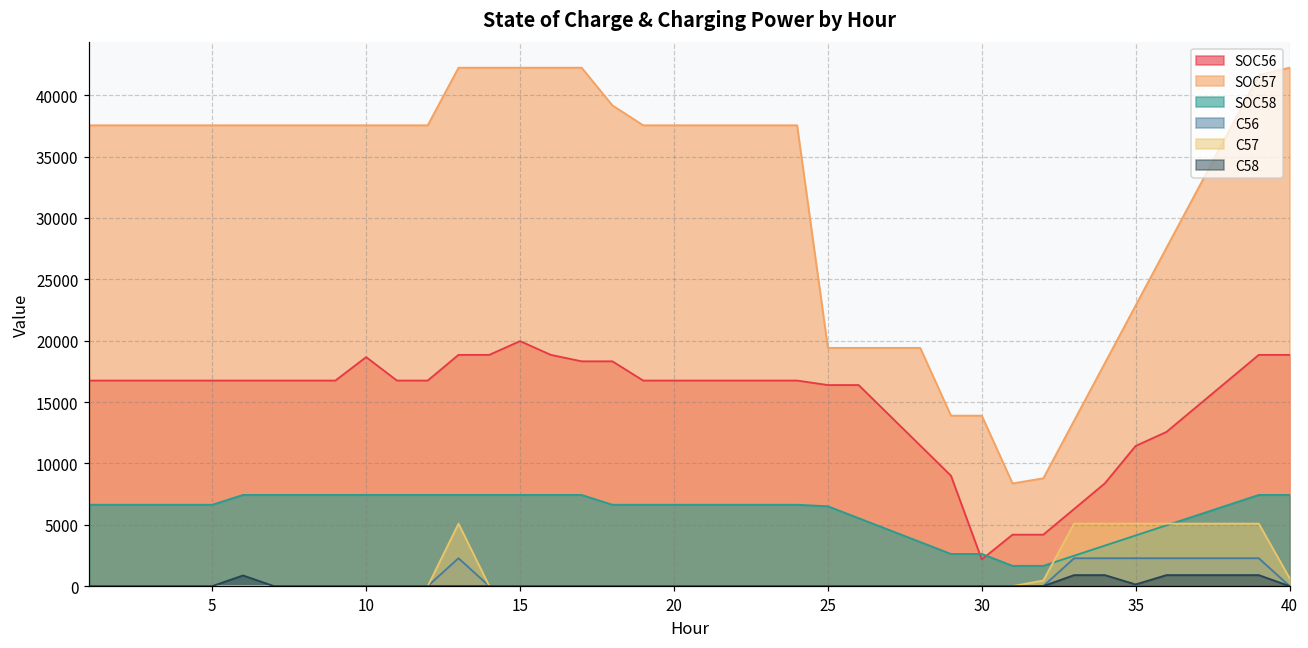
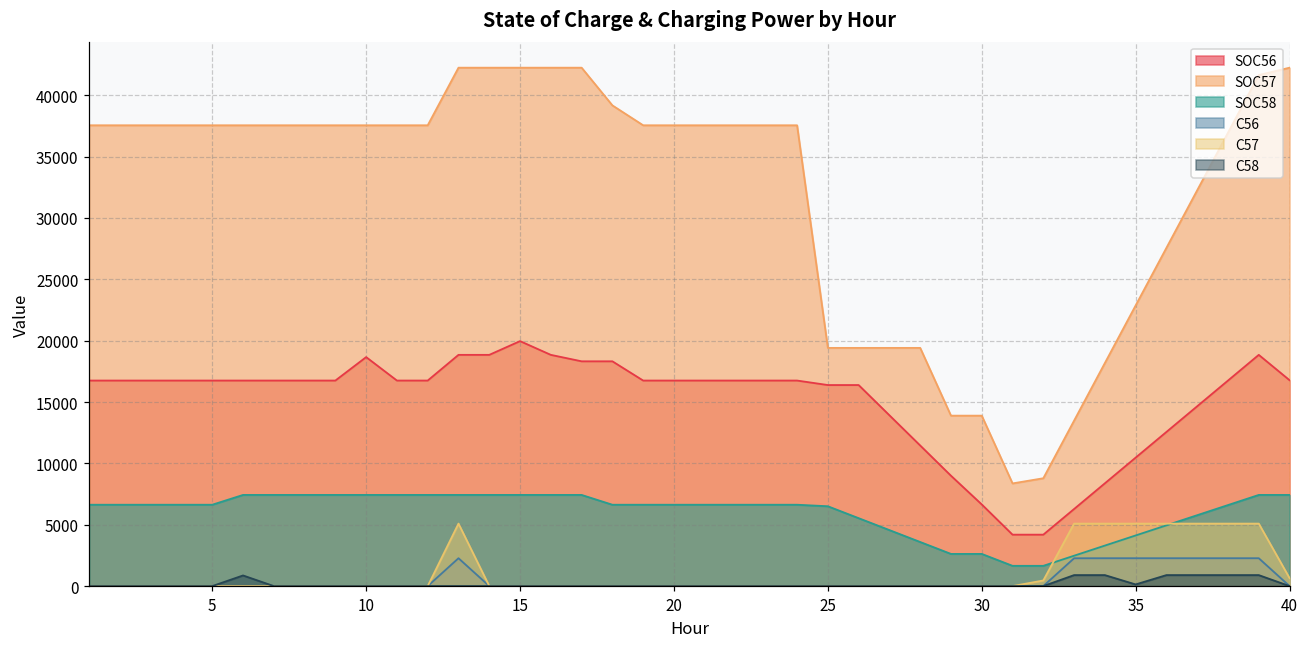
  {
    "SOC56": {
      "5": 16700,
      "10": 18700,
      "15": 20000,
      "20": 16700,
      "25": 16400,
-     "30": 2200,
-     "35": 11400,
-     "40": 18800
+     "30": 6700,
+     "35": 10500,
+     "40": 16800
    },
    "C58": {
      "35": 100
    }
  }
